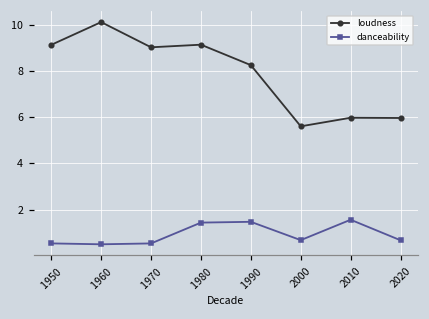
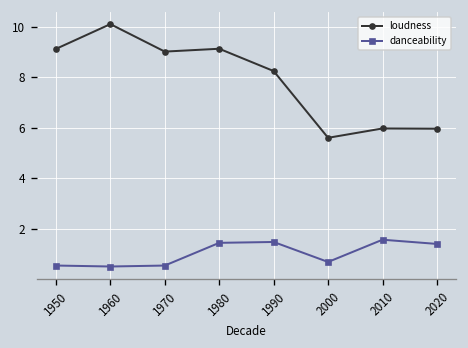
  {
    "loudness": {
      "1950": 9.1,
      "1960": 10.1,
      "1970": 9.0,
      "1980": 9.1,
      "1990": 8.3,
      "2000": 5.6,
      "2010": 6.0,
      "2020": 6.0
    },
    "danceability": {
      "1950": 0.5,
      "1960": 0.5,
      "1970": 0.5,
      "1980": 1.4,
      "1990": 1.5,
      "2000": 0.7,
      "2010": 1.6,
-     "2020": 0.7
+     "2020": 1.4
    }
  }
